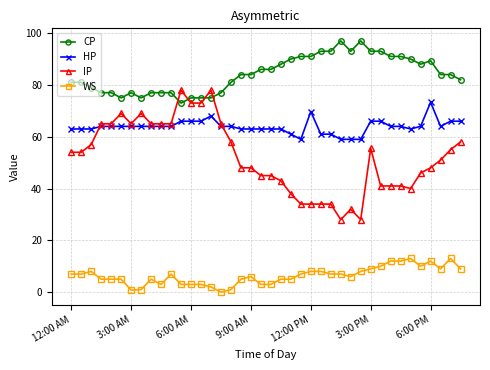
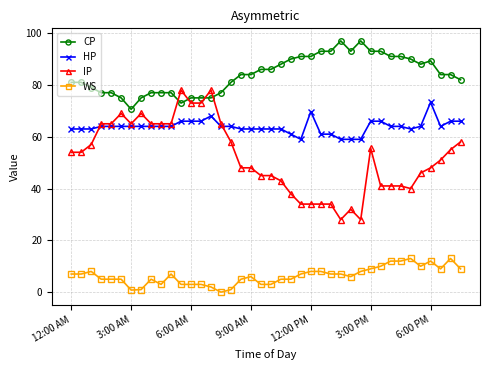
  {
    "CP": {
-     "3:00 AM": 77,
+     "3:00 AM": 71,
      "6:00 AM": 75,
      "9:00 AM": 84,
      "12:00 PM": 91,
      "3:00 PM": 93,
      "6:00 PM": 89
    },
    "HP": {
      "12:00 AM": 63,
      "3:00 AM": 64,
      "6:00 AM": 66,
      "9:00 AM": 63,
      "12:00 PM": 70,
      "3:00 PM": 66,
      "6:00 PM": 73
    },
    "IP": {
      "12:00 AM": 54,
      "3:00 AM": 65,
      "6:00 AM": 73,
      "9:00 AM": 48,
      "12:00 PM": 34,
      "3:00 PM": 56,
      "6:00 PM": 48
    },
    "WS": {
      "12:00 AM": 7,
      "3:00 AM": 1,
      "6:00 AM": 3,
      "9:00 AM": 6,
      "12:00 PM": 8,
      "3:00 PM": 9,
      "6:00 PM": 12
    }
  }
